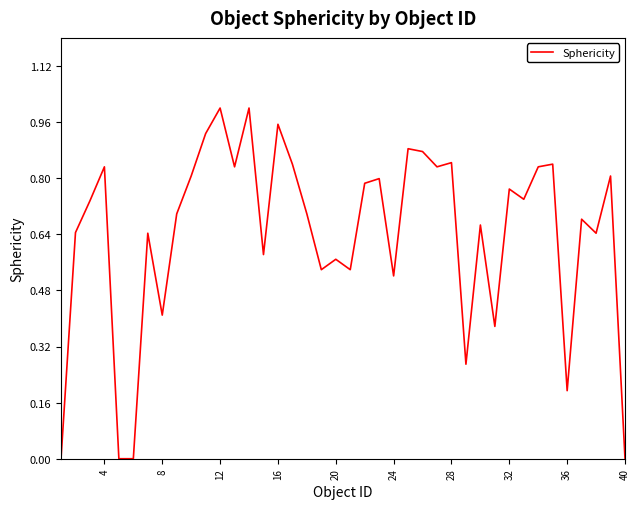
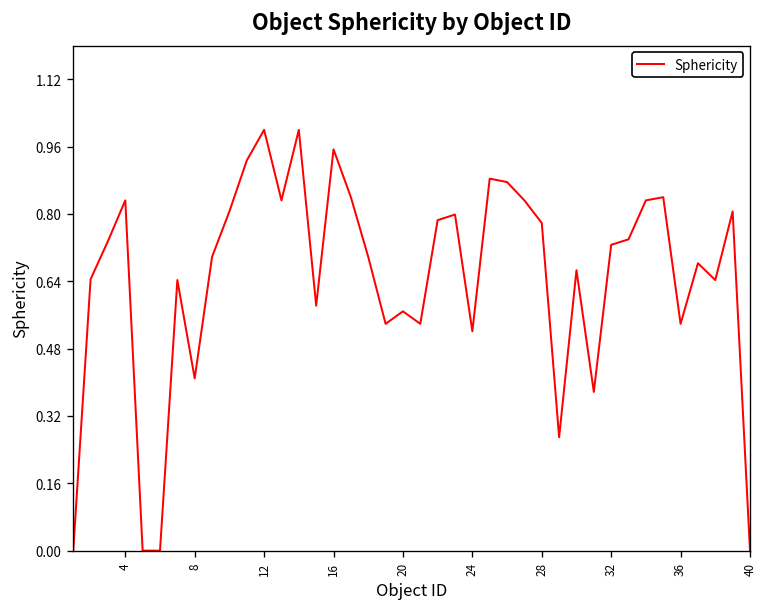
  {
    "4": 0.83,
    "8": 0.41,
    "12": 1.00,
    "16": 0.95,
    "20": 0.57,
    "24": 0.52,
-   "28": 0.84,
-   "32": 0.77,
-   "36": 0.19,
+   "28": 0.78,
+   "32": 0.73,
+   "36": 0.54,
    "40": 0.00
  }
